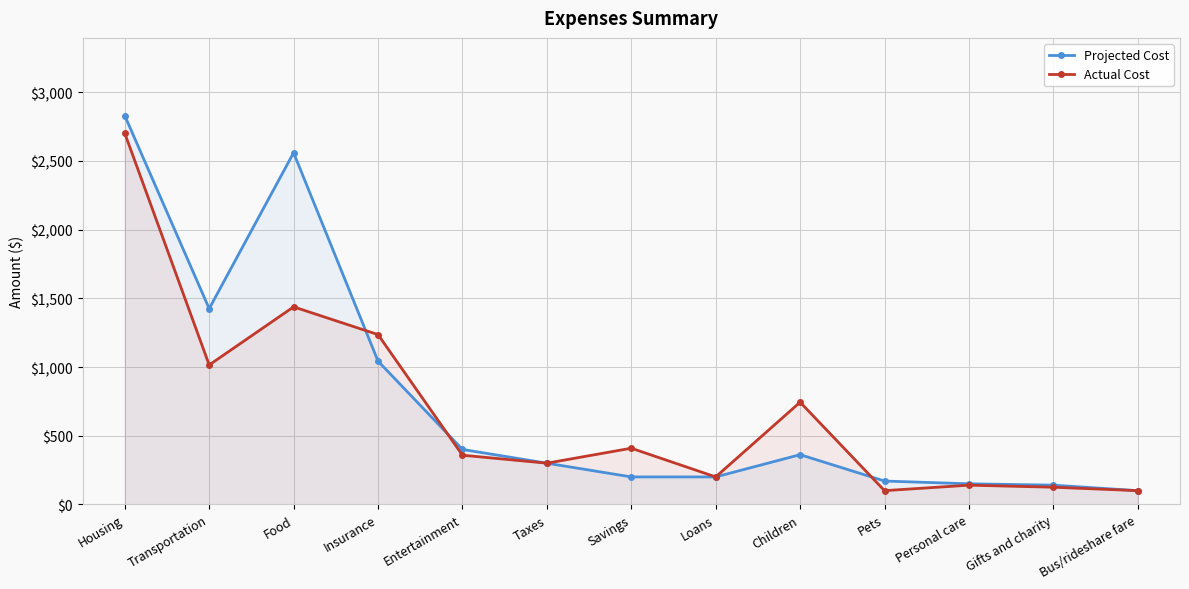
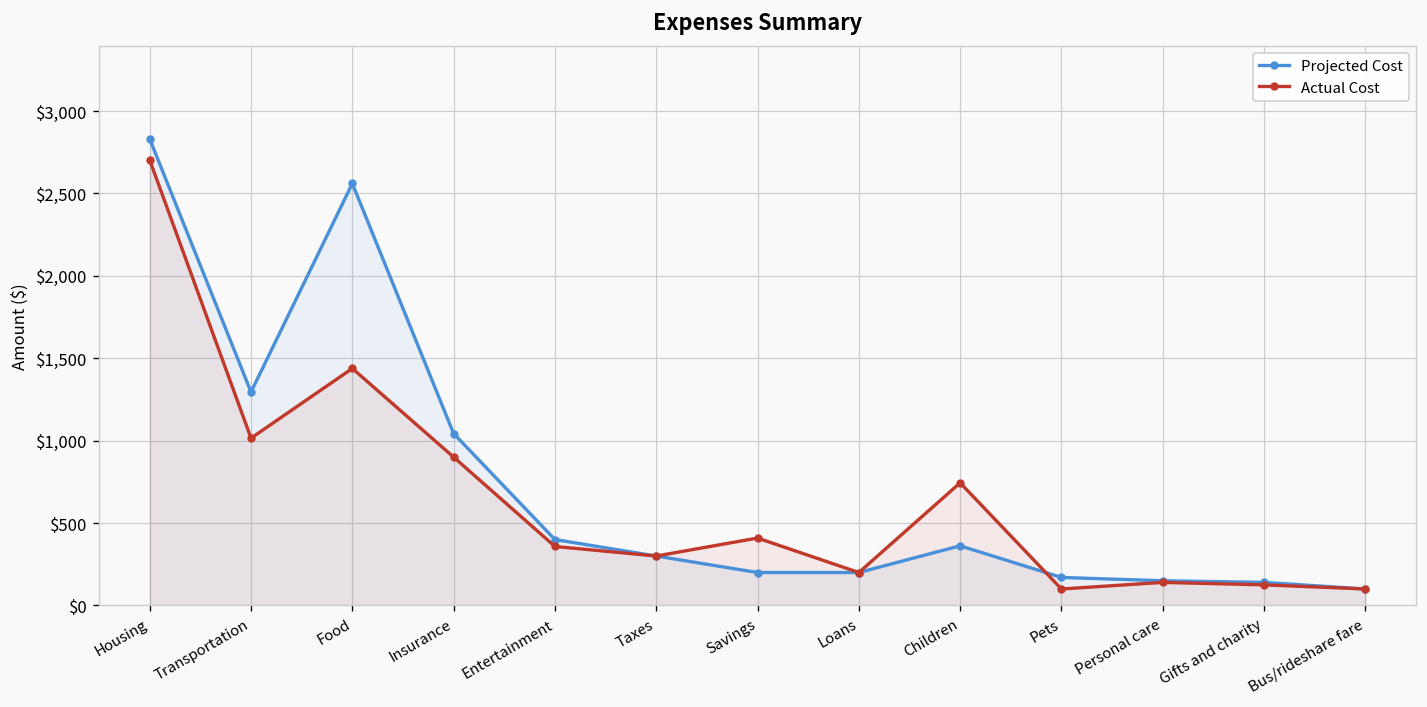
  {
    "Projected Cost": {
      "Housing": "$2,830",
-     "Transportation": "$1,430",
+     "Transportation": "$1,300",
      "Food": "$2,560",
      "Insurance": "$1,040",
      "Entertainment": "$400",
      "Savings": "$200",
      "Children": "$360",
      "Pets": "$170"
    },
    "Actual Cost": {
      "Housing": "$2,700",
      "Transportation": "$1,020",
      "Food": "$1,440",
-     "Insurance": "$1,240",
+     "Insurance": "$900",
      "Entertainment": "$360",
      "Savings": "$410",
      "Children": "$740",
      "Pets": "$100"
    }
  }
